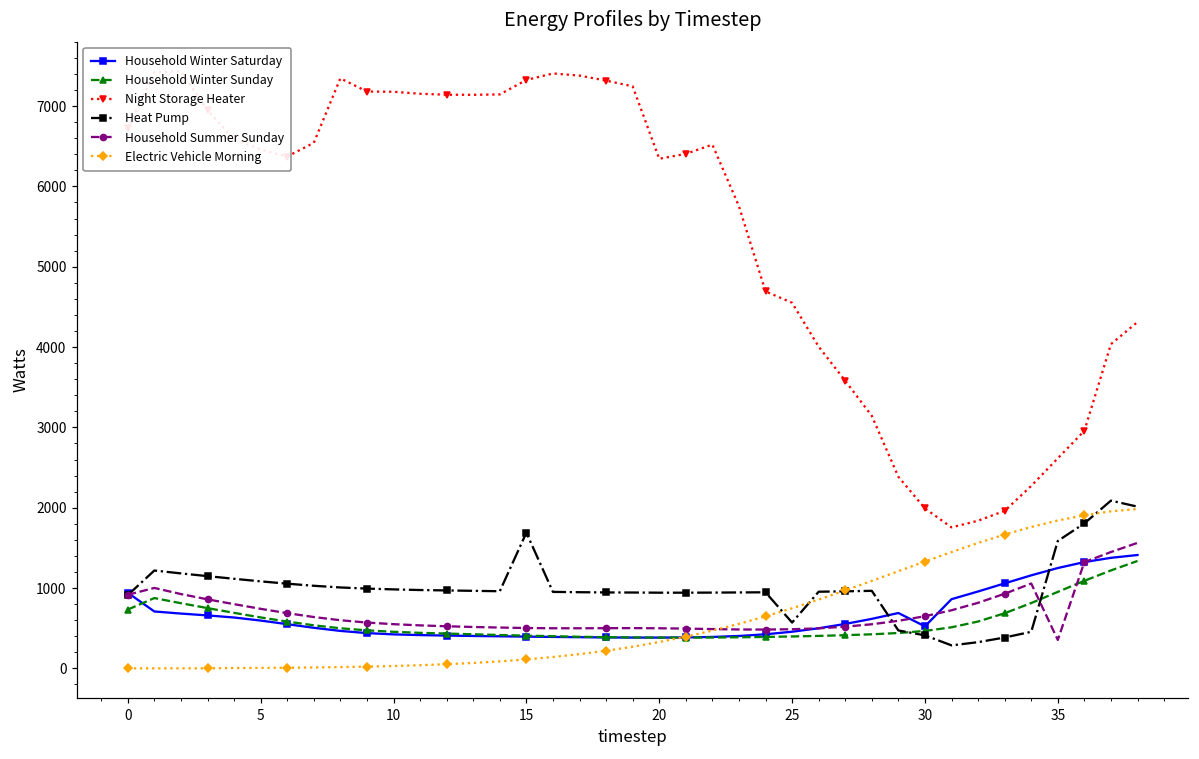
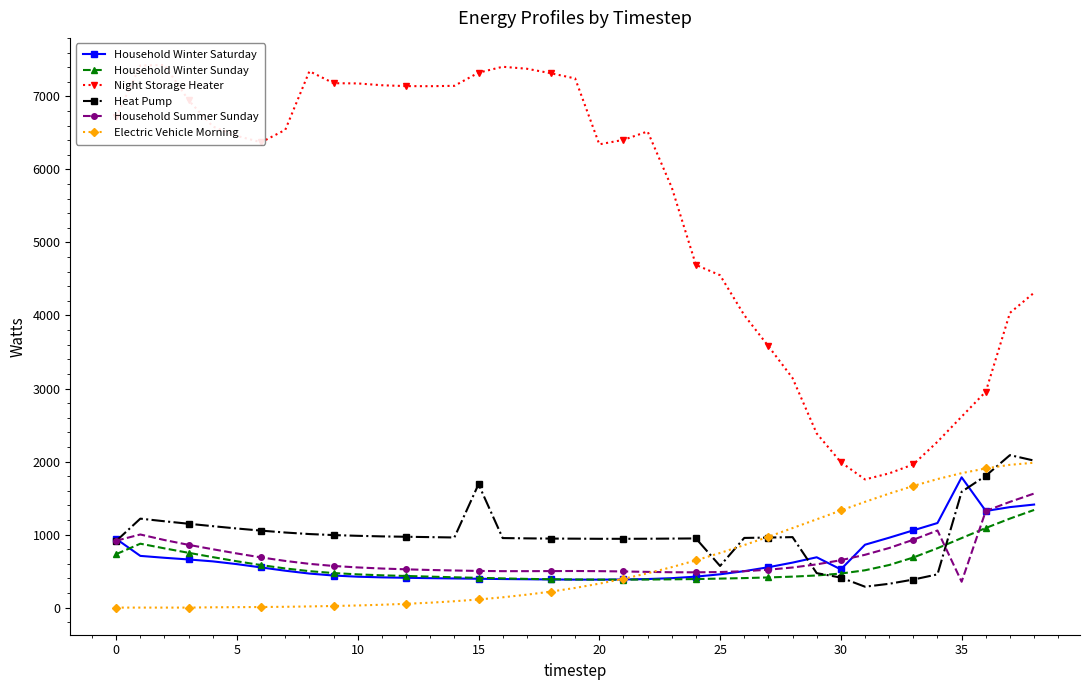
  {
    "Household Winter Saturday": {
      "5": 600,
      "30": 500,
-     "35": 1200
+     "35": 1800
    },
    "Household Winter Sunday": {
      "0": 700,
      "5": 600,
      "25": 400,
      "30": 500,
      "35": 1000
    },
    "Night Storage Heater": {
      "10": 7200,
      "15": 7300,
      "20": 6300,
      "25": 4600,
      "30": 2000,
      "35": 2600
    },
    "Heat Pump": {
      "5": 1100,
      "10": 1000,
      "15": 1700,
      "20": 900,
      "25": 600,
      "30": 400,
      "35": 1600
    },
    "Household Summer Sunday": {
      "5": 700,
      "10": 600,
      "15": 500,
      "20": 500,
      "30": 600,
      "35": 400
    },
    "Electric Vehicle Morning": {
      "0": 0,
      "5": 0,
      "10": 0,
      "15": 100,
      "20": 300,
      "25": 700,
      "30": 1300,
      "35": 1800
    }
  }
